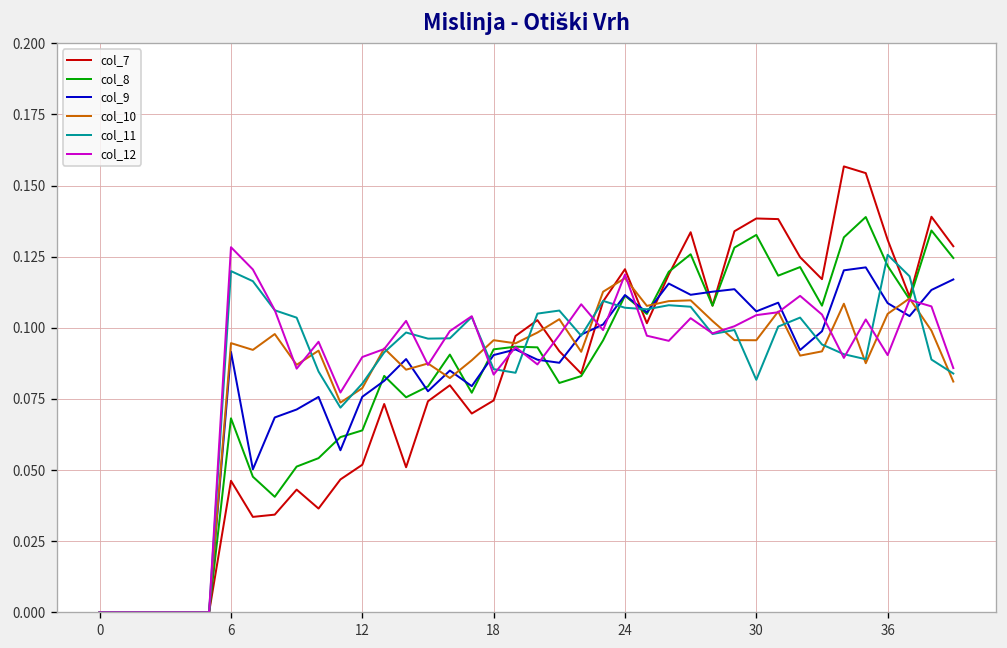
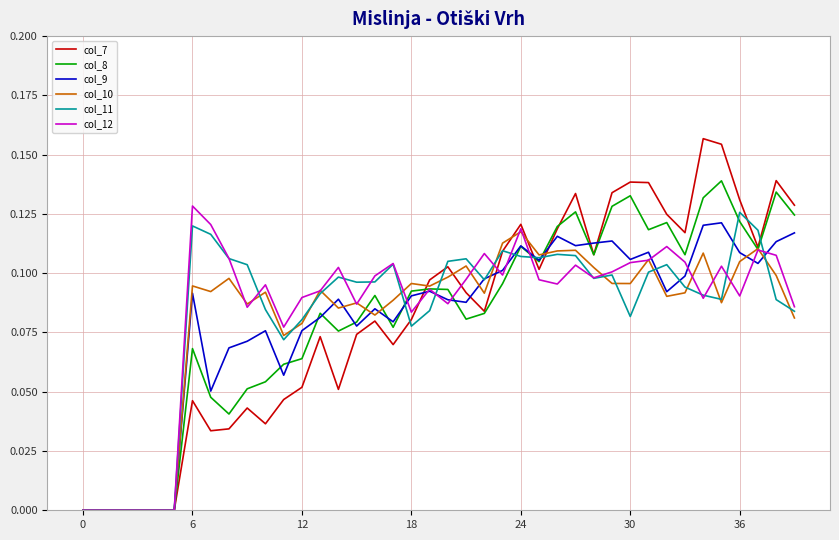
  {
    "col_7": {
      "6": 0.046,
      "12": 0.052,
-     "18": 0.074,
+     "18": 0.080,
      "24": 0.121,
      "30": 0.138,
      "36": 0.131
    },
    "col_8": {
      "6": 0.068,
      "12": 0.064,
      "18": 0.092,
      "30": 0.133,
      "36": 0.122
    },
    "col_9": {
      "6": 0.092,
      "12": 0.076,
      "18": 0.090,
      "30": 0.106,
      "36": 0.109
    },
    "col_10": {
      "6": 0.095,
      "12": 0.079,
      "18": 0.096,
      "24": 0.117,
      "30": 0.096,
      "36": 0.105
    },
    "col_11": {
      "6": 0.120,
      "12": 0.080,
-     "18": 0.085,
+     "18": 0.078,
      "24": 0.107,
      "30": 0.082,
      "36": 0.126
    },
    "col_12": {
      "6": 0.128,
      "12": 0.090,
      "18": 0.084,
      "24": 0.119,
      "30": 0.104,
      "36": 0.090
    }
  }
